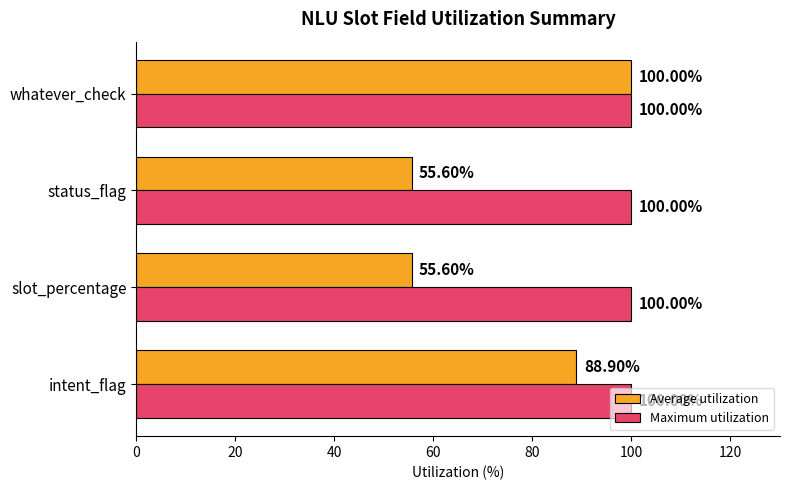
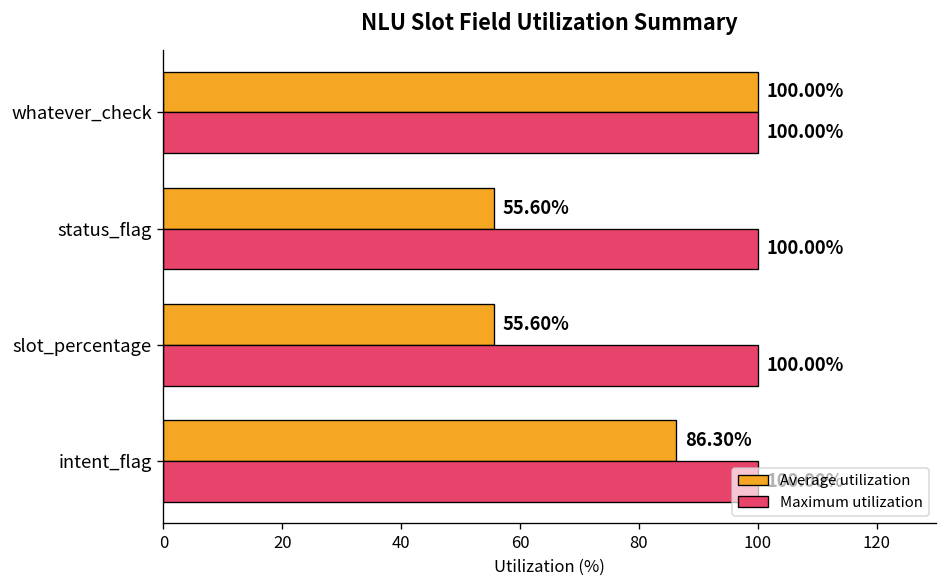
  {
    "Average utilization": {
      "whatever_check": "100.00%",
      "status_flag": "55.60%",
      "slot_percentage": "55.60%",
-     "intent_flag": "88.90%"
+     "intent_flag": "86.30%"
    },
    "Maximum utilization": {
      "whatever_check": "100.00%",
      "status_flag": "100.00%",
      "slot_percentage": "100.00%"
    }
  }
